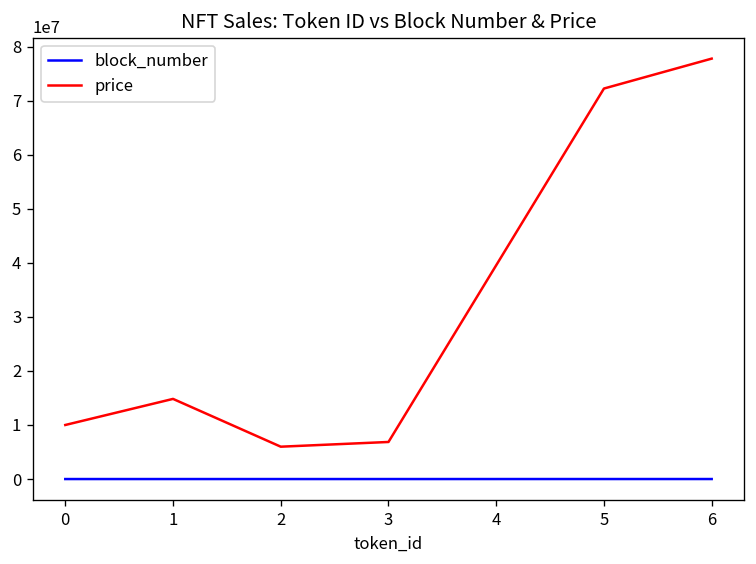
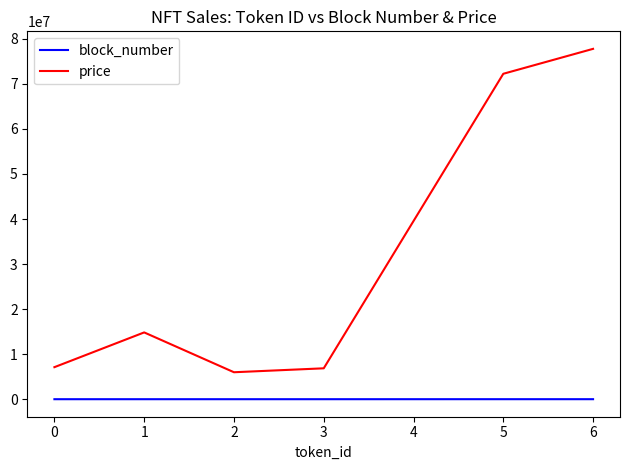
  {
    "block_number": {
      "0": 0,
      "1": 0,
      "2": 0,
      "3": 0,
      "5": 0,
      "6": 0
    },
    "price": {
-     "0": 10000000,
+     "0": 7000000,
      "1": 15000000,
      "2": 6000000,
      "3": 7000000,
      "5": 72000000,
      "6": 78000000
    }
  }
